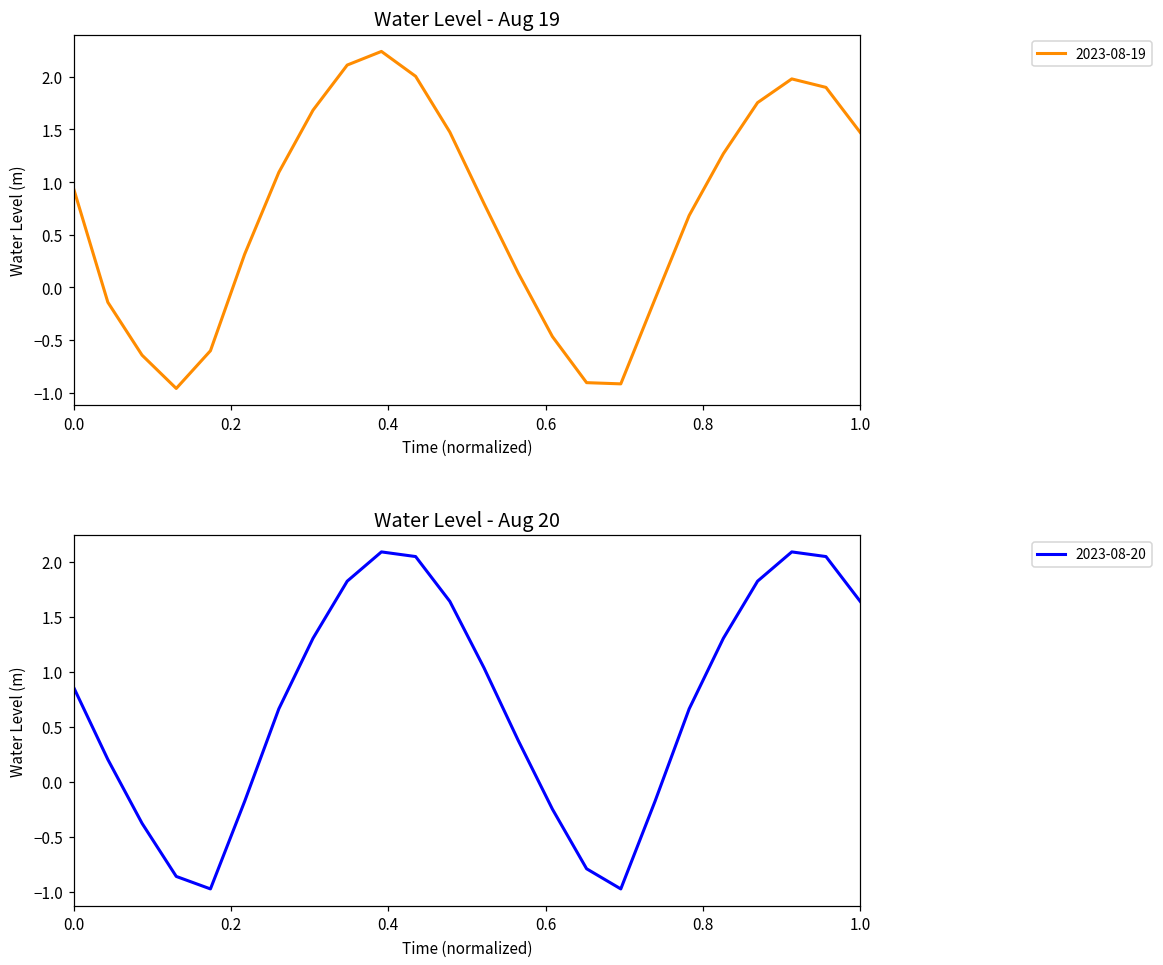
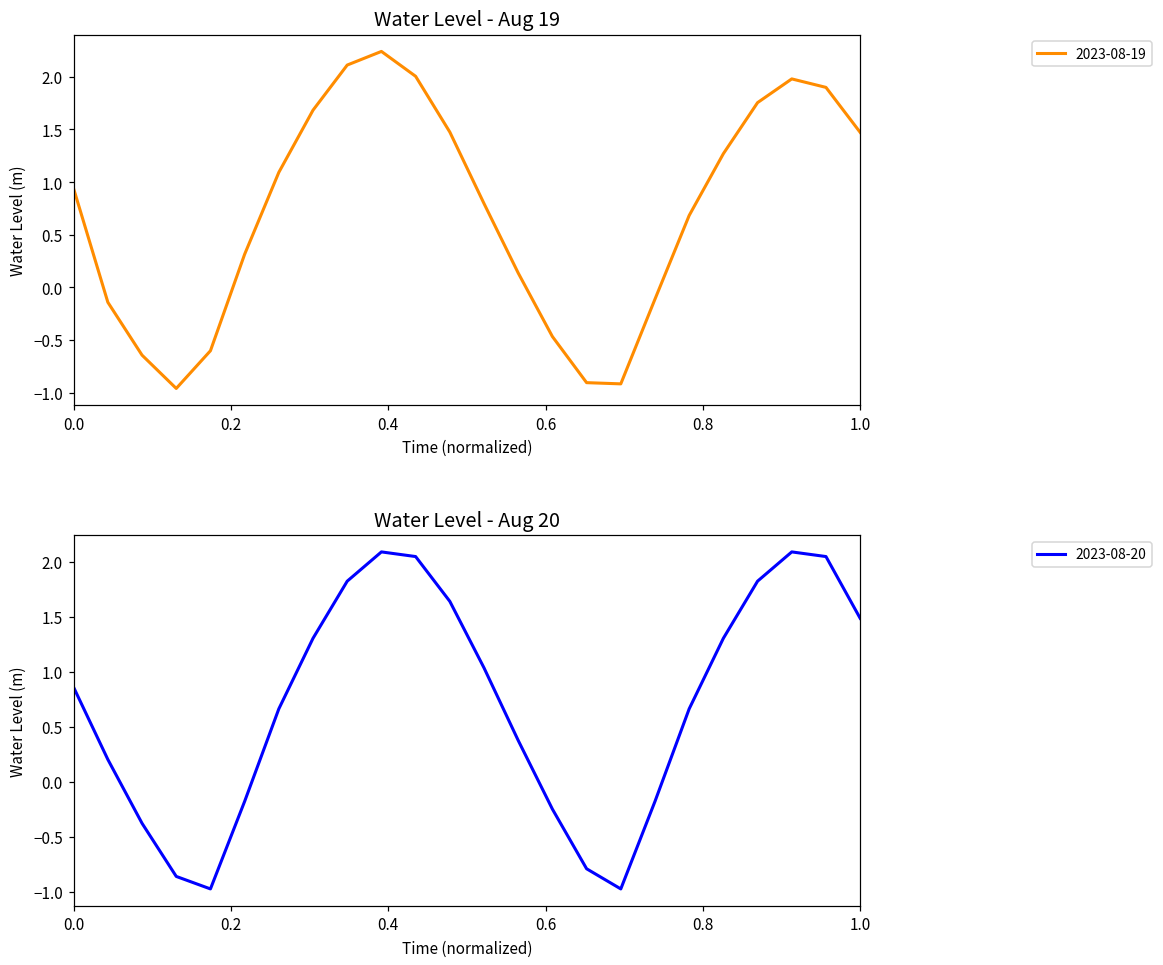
  {
    "Water Level - Aug 19": {
      "0.0": 0.9,
      "1.0": 1.5
    },
    "Water Level - Aug 20": {
      "0.0": 0.86,
-     "1.0": 1.64
+     "1.0": 1.49
    }
  }
